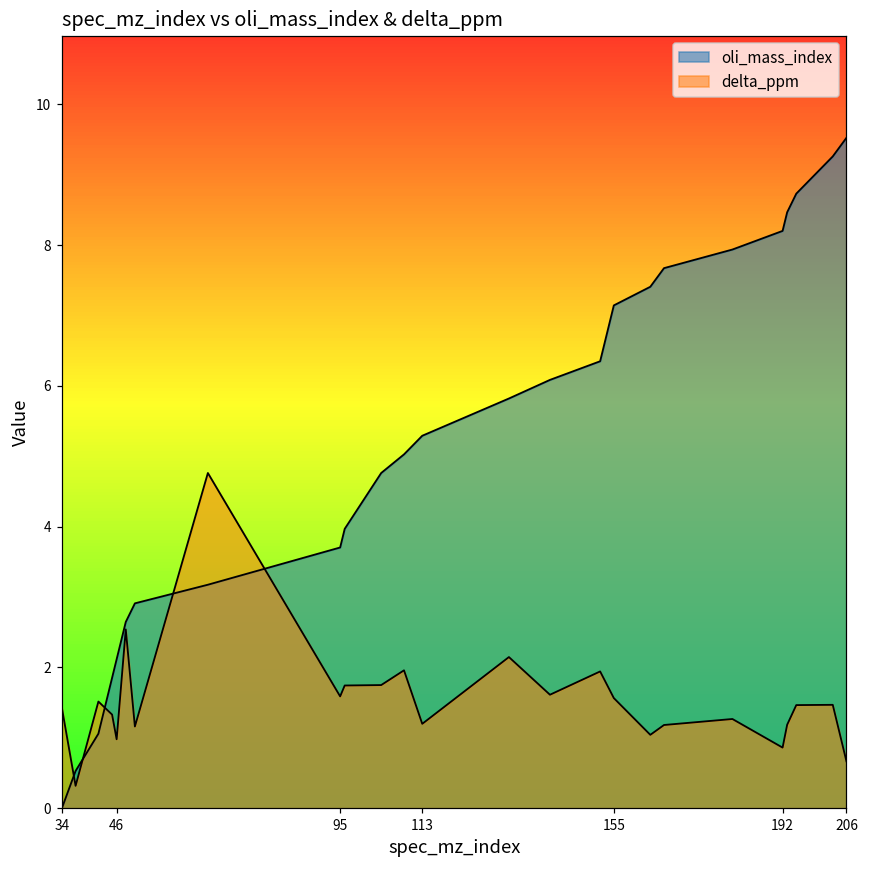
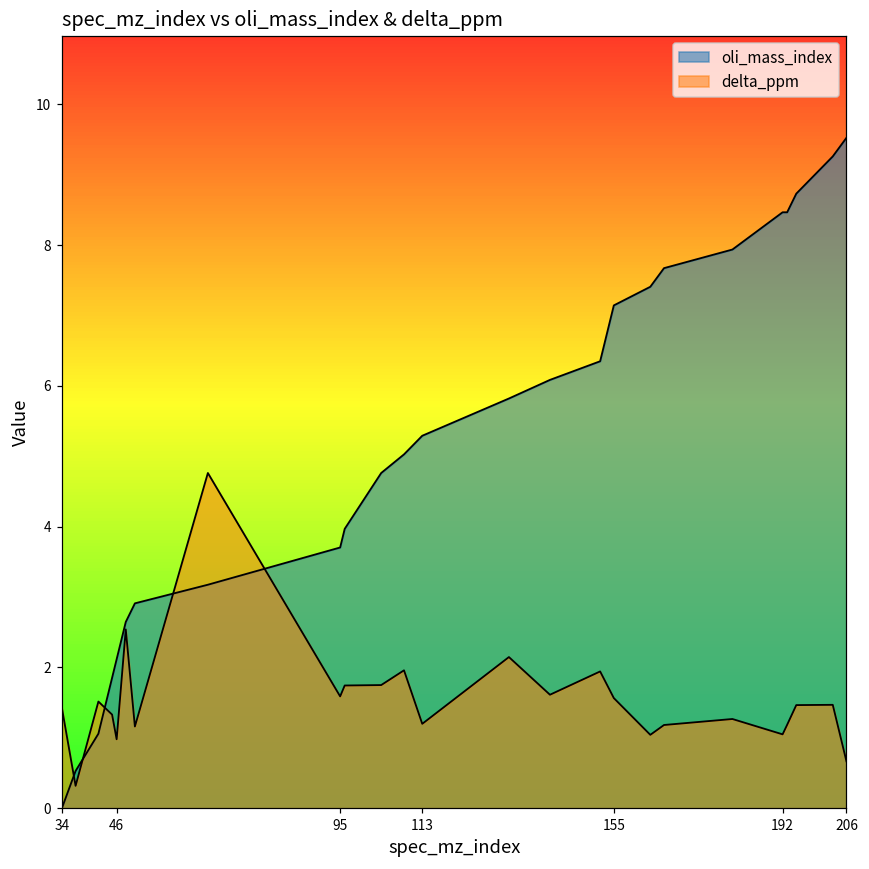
  {
    "oli_mass_index": {
      "34": 0.0,
      "46": 2.1,
      "95": 3.7,
      "113": 5.3,
      "155": 7.1,
-     "192": 8.2,
+     "192": 8.5,
      "206": 9.5
    },
    "delta_ppm": {
      "34": 1.4,
      "46": 1.0,
      "95": 1.6,
      "113": 1.2,
      "155": 1.6,
-     "192": 0.9,
+     "192": 1.0,
      "206": 0.7
    }
  }
